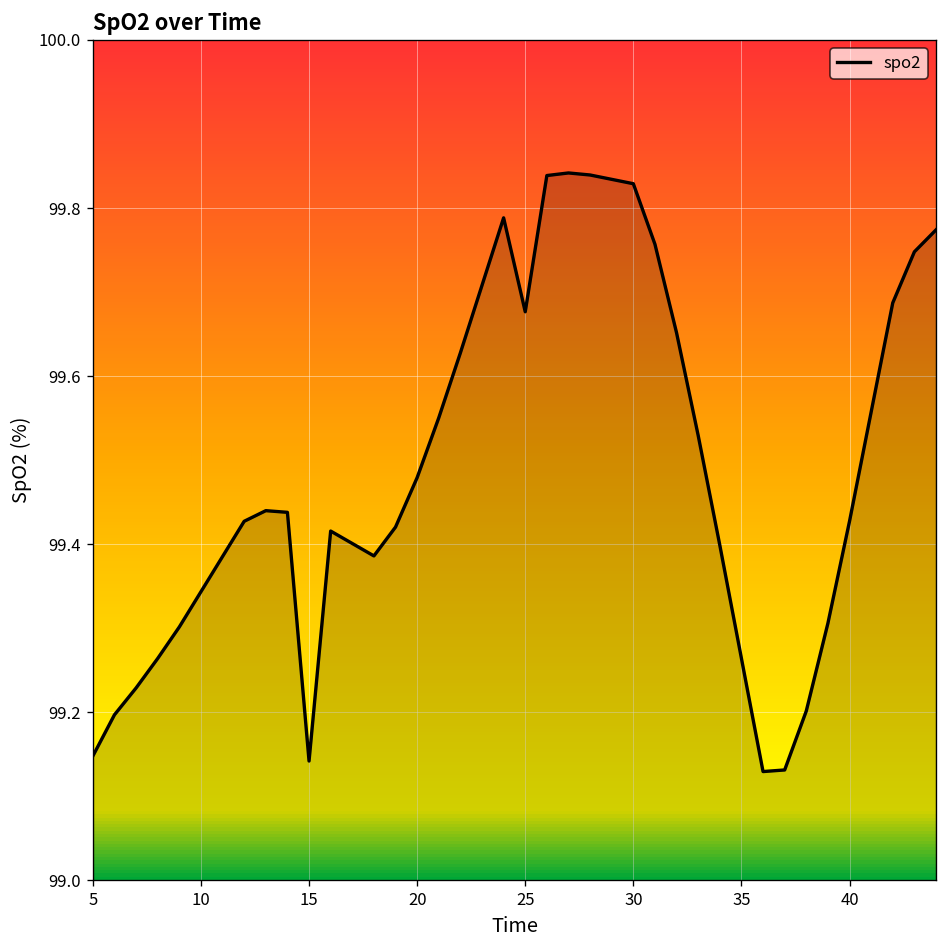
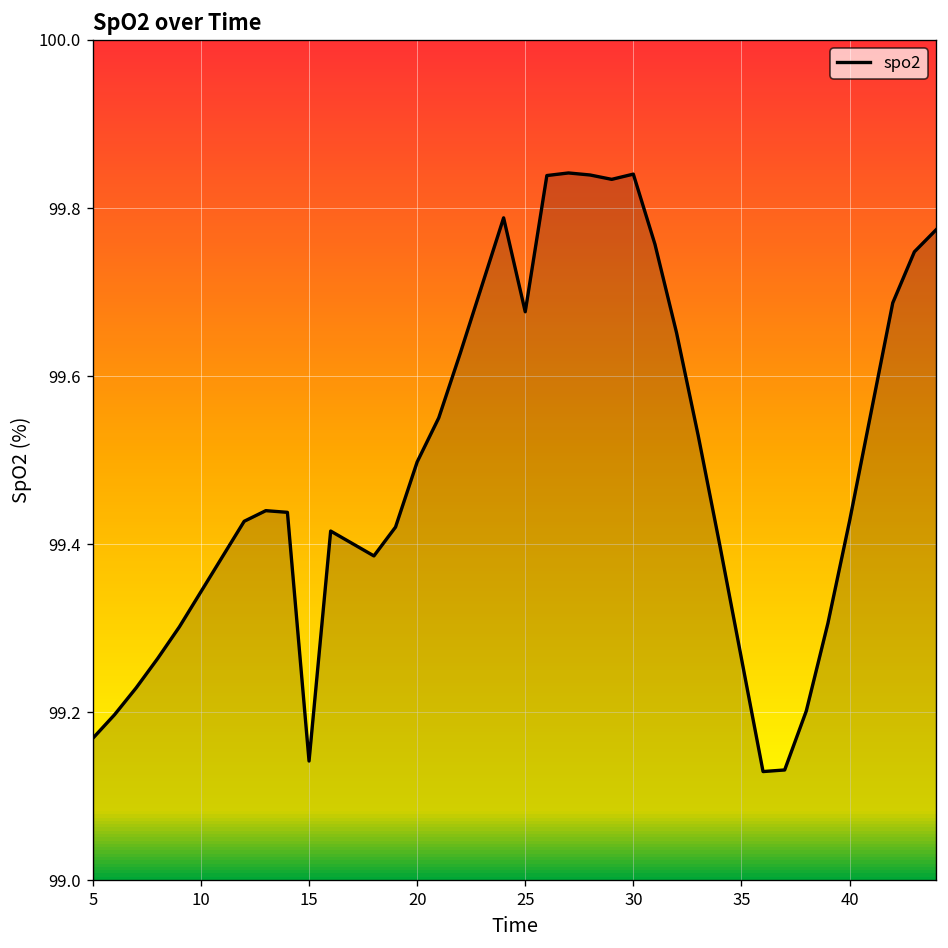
  {
-   "5": 99.15,
+   "5": 99.17,
    "10": 99.34,
    "15": 99.14,
-   "20": 99.48,
+   "20": 99.50,
    "25": 99.68,
-   "30": 99.83,
+   "30": 99.84,
    "35": 99.26,
    "40": 99.43
  }
